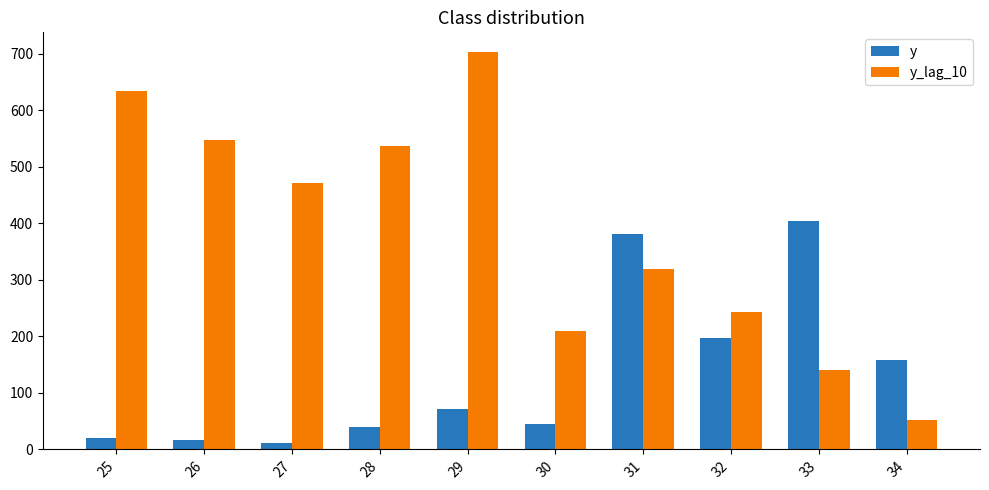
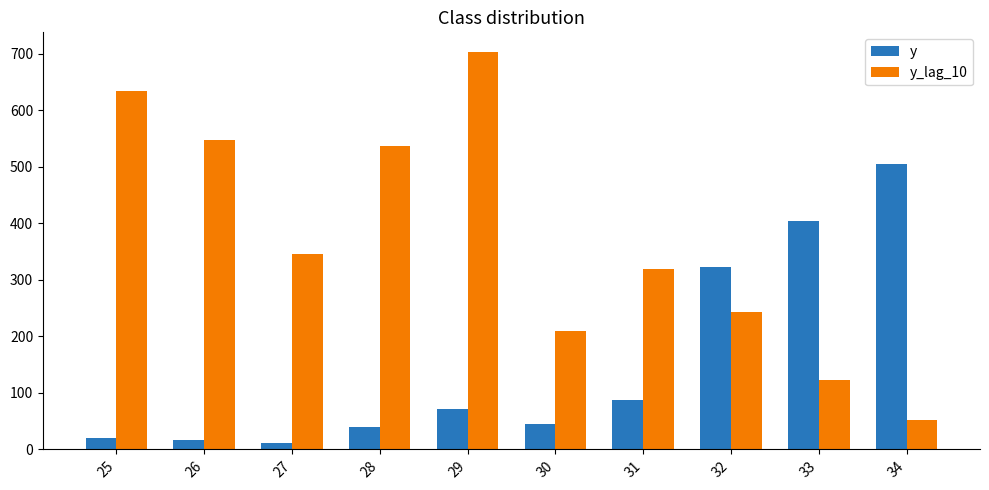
  {
    "y": {
      "25": 20,
      "26": 20,
      "27": 10,
      "28": 40,
      "29": 70,
      "30": 50,
-     "31": 380,
-     "32": 200,
+     "31": 90,
+     "32": 320,
      "33": 400,
-     "34": 160
+     "34": 510
    },
    "y_lag_10": {
      "25": 640,
      "26": 550,
-     "27": 470,
+     "27": 350,
      "28": 540,
      "29": 700,
      "30": 210,
      "31": 320,
      "32": 240,
-     "33": 140,
+     "33": 120,
      "34": 50
    }
  }
